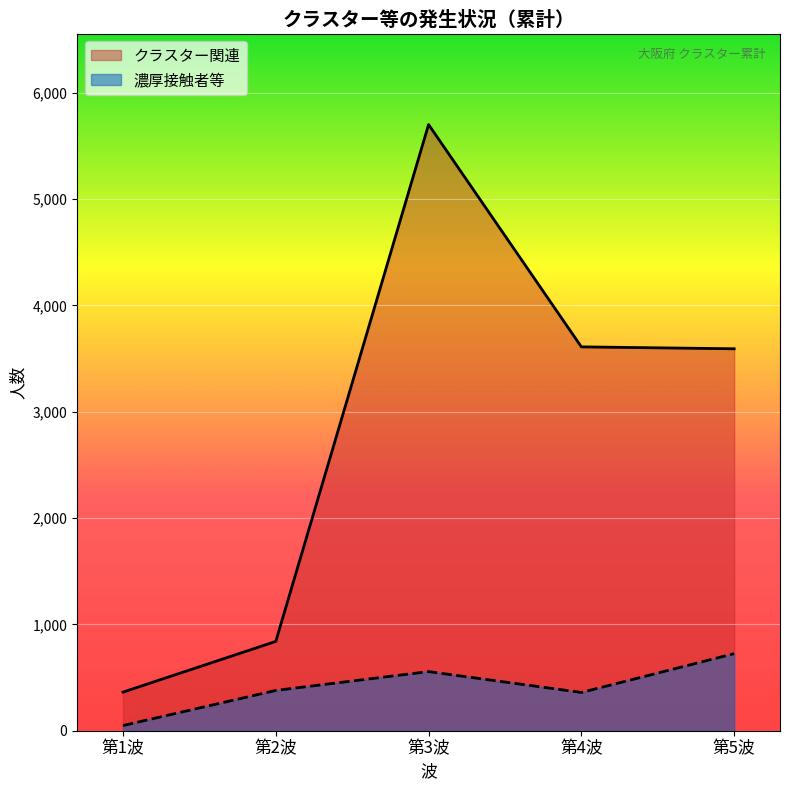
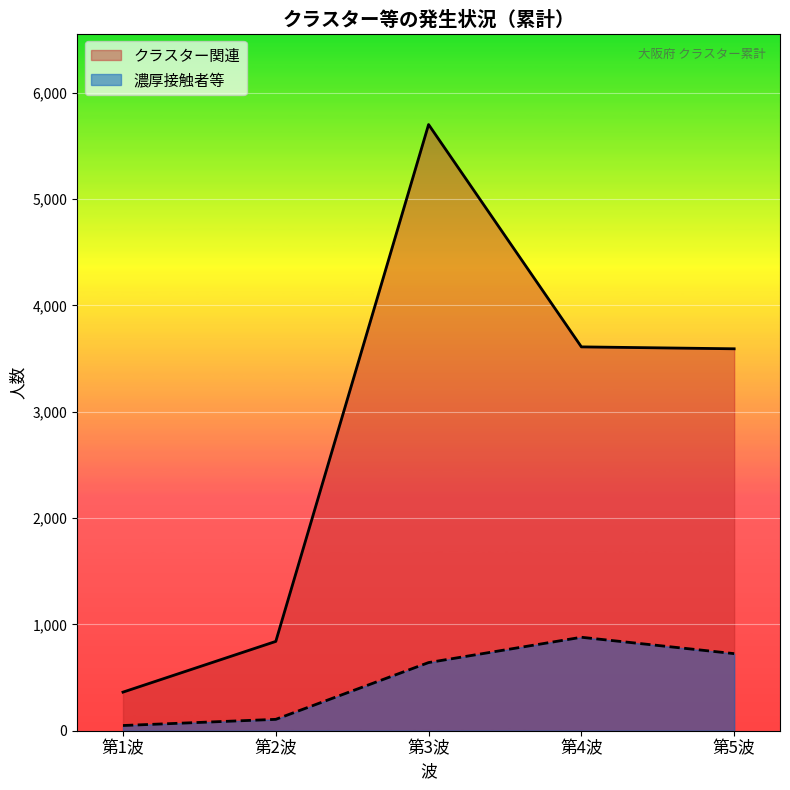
  {
    "クラスター関連": {
      "第1波": "360",
      "第2波": "840",
      "第3波": "5,700",
      "第4波": "3,610",
      "第5波": "3,590"
    },
    "濃厚接触者等": {
      "第1波": "50",
-     "第2波": "380",
-     "第3波": "560",
-     "第4波": "360",
+     "第2波": "110",
+     "第3波": "640",
+     "第4波": "880",
      "第5波": "730"
    }
  }
